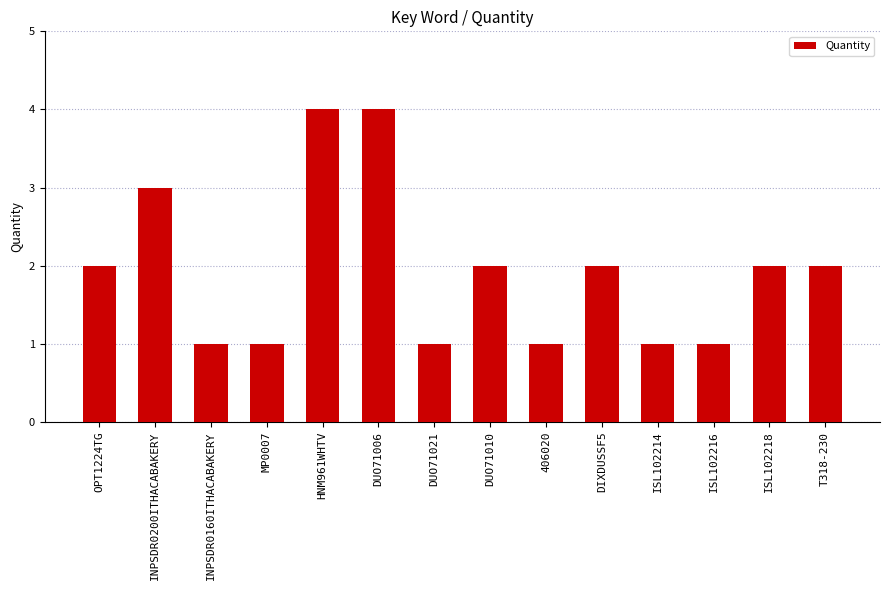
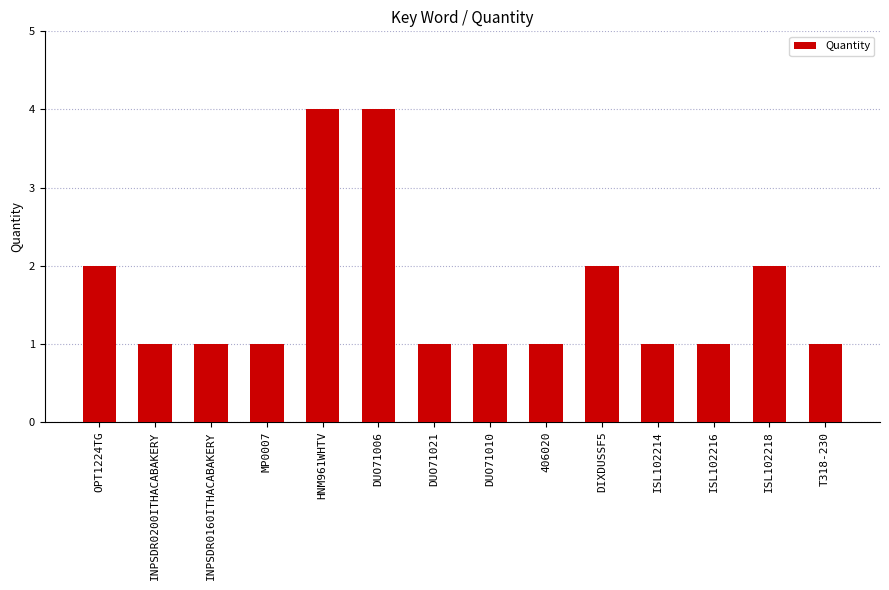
  {
    "OPT1224TG": 2,
-   "INPSDR0200ITHACABAKERY": 3,
+   "INPSDR0200ITHACABAKERY": 1,
    "INPSDR0160ITHACABAKERY": 1,
    "MP0007": 1,
    "HNM961WHTV": 4,
    "DUO71006": 4,
    "DUO71021": 1,
-   "DUO71010": 2,
+   "DUO71010": 1,
    "406020": 1,
    "DIXDUSSF5": 2,
    "ISL102214": 1,
    "ISL102216": 1,
    "ISL102218": 2,
-   "T318-230": 2
+   "T318-230": 1
  }
